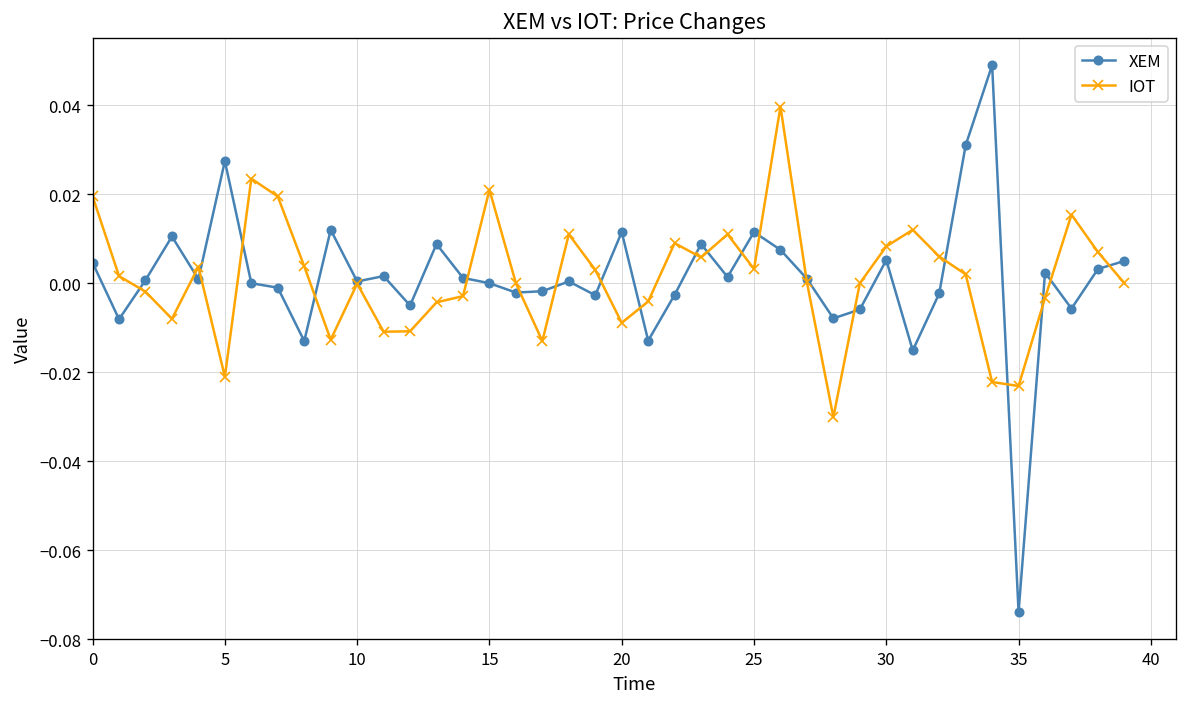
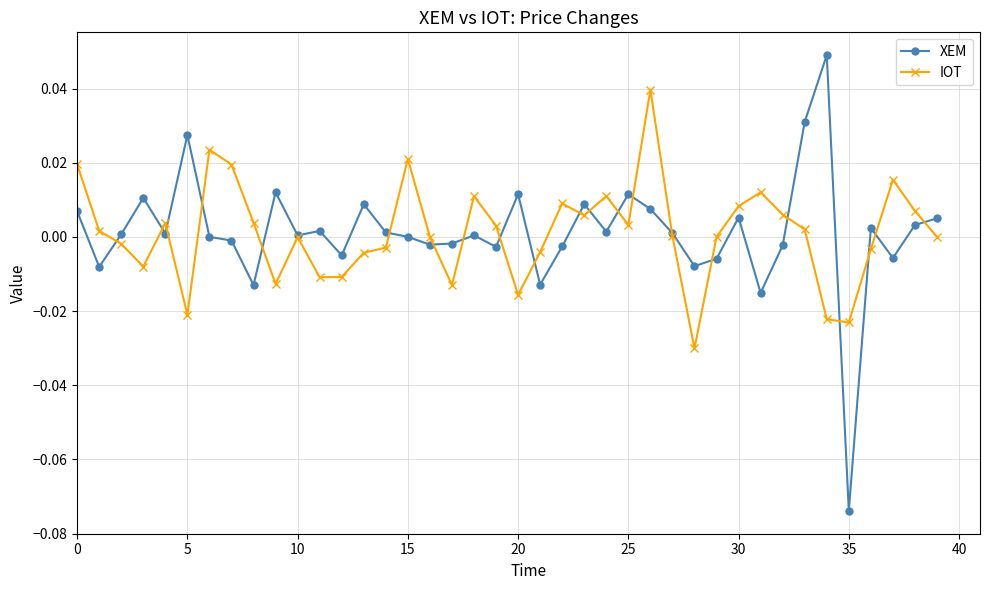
  {
    "XEM": {
-     "0": 0.005,
+     "0": 0.007,
      "5": 0.027,
      "15": 0.000,
      "20": 0.012,
      "25": 0.012,
      "30": 0.005,
      "35": -0.074
    },
    "IOT": {
      "0": 0.020,
      "5": -0.021,
      "15": 0.021,
-     "20": -0.009,
+     "20": -0.016,
      "25": 0.003,
      "30": 0.008,
      "35": -0.023
    }
  }
